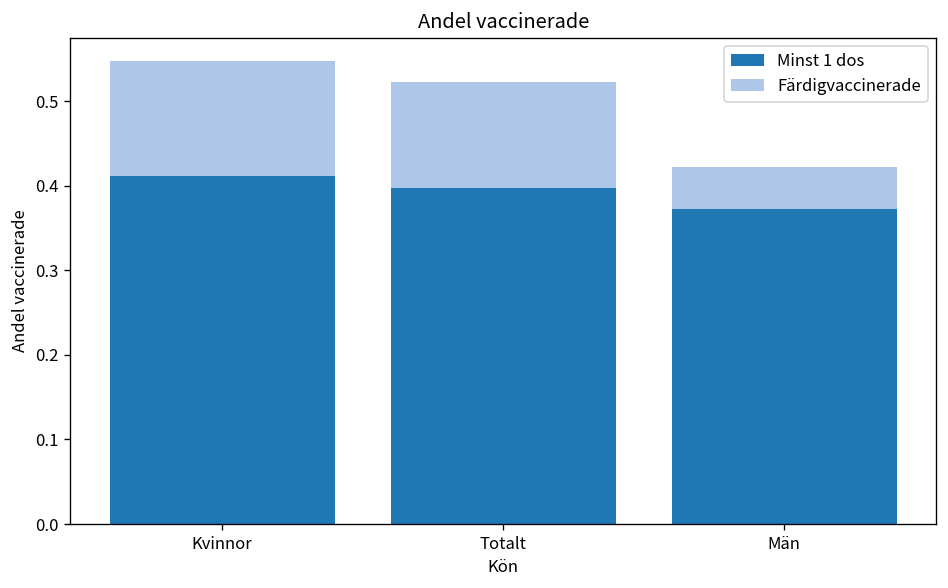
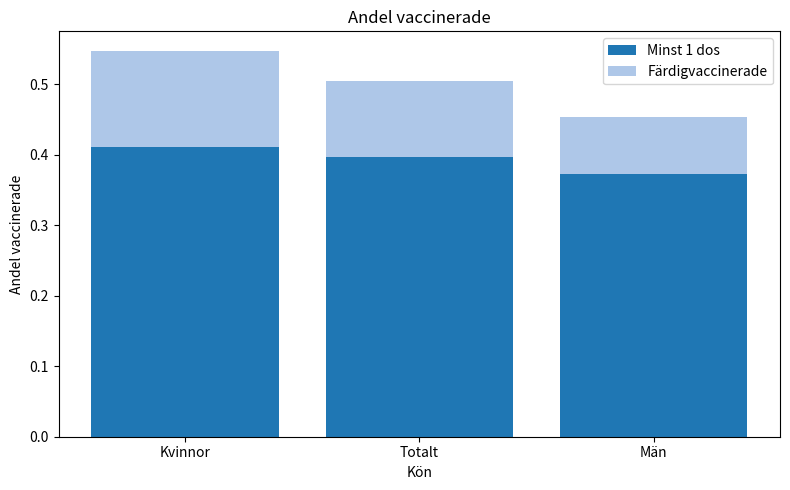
  {
    "Minst 1 dos": {
      "Kvinnor": 0.41,
      "Totalt": 0.40,
      "Män": 0.37
    },
    "Färdigvaccinerade": {
      "Kvinnor": 0.14,
-     "Totalt": 0.13,
-     "Män": 0.05
+     "Totalt": 0.11,
+     "Män": 0.08
    }
  }
